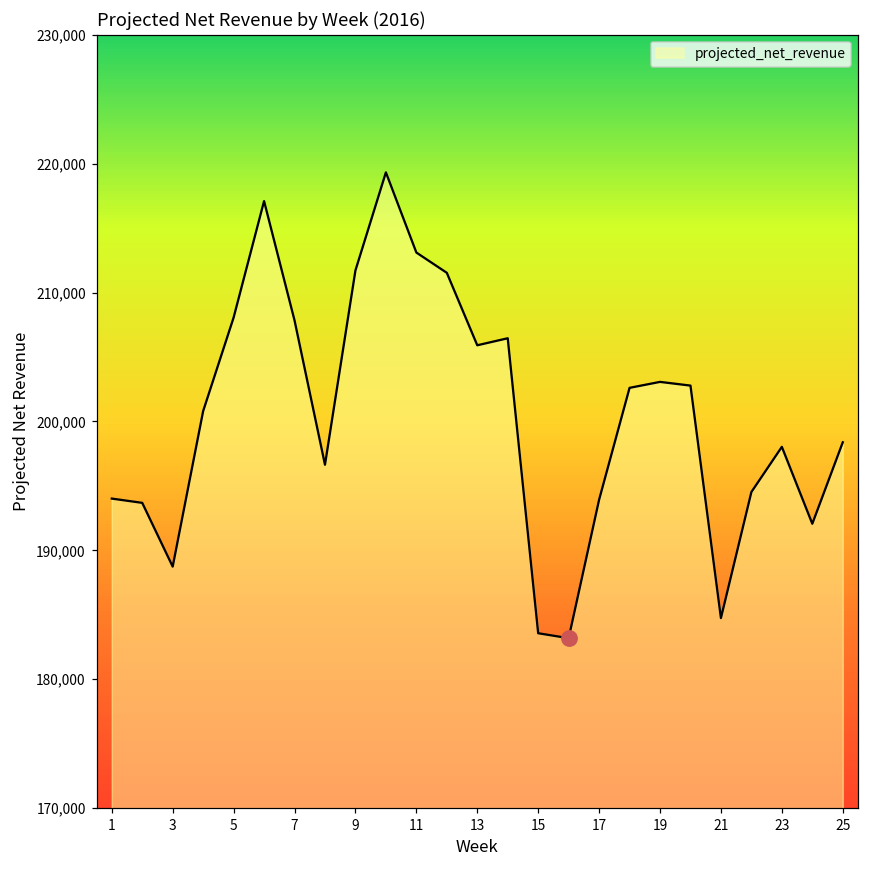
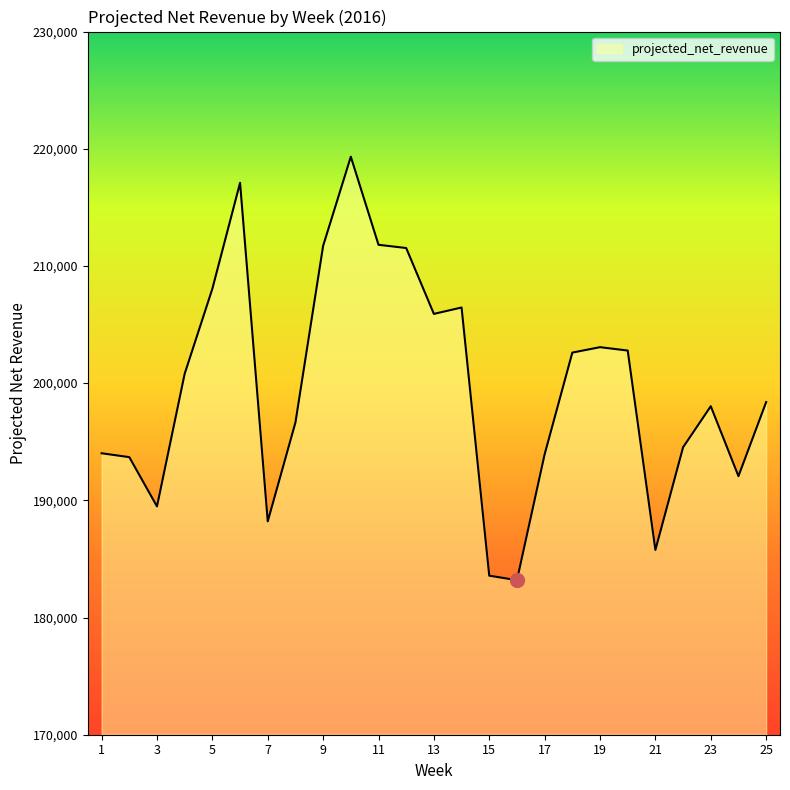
  {
    "projected_net_revenue": {
      "1": "194,000",
-     "3": "188,700",
+     "3": "189,500",
      "5": "208,100",
-     "7": "207,800",
+     "7": "188,200",
      "9": "211,700",
-     "11": "213,100",
+     "11": "211,800",
      "13": "205,900",
      "15": "183,600",
      "17": "193,900",
      "19": "203,100",
-     "21": "184,700",
+     "21": "185,800",
      "23": "198,000",
      "25": "198,400"
    }
  }
